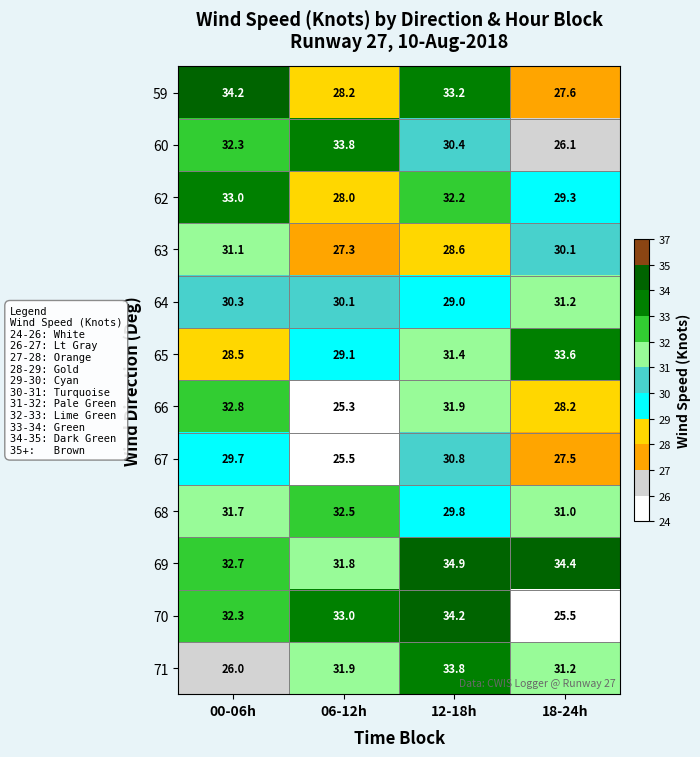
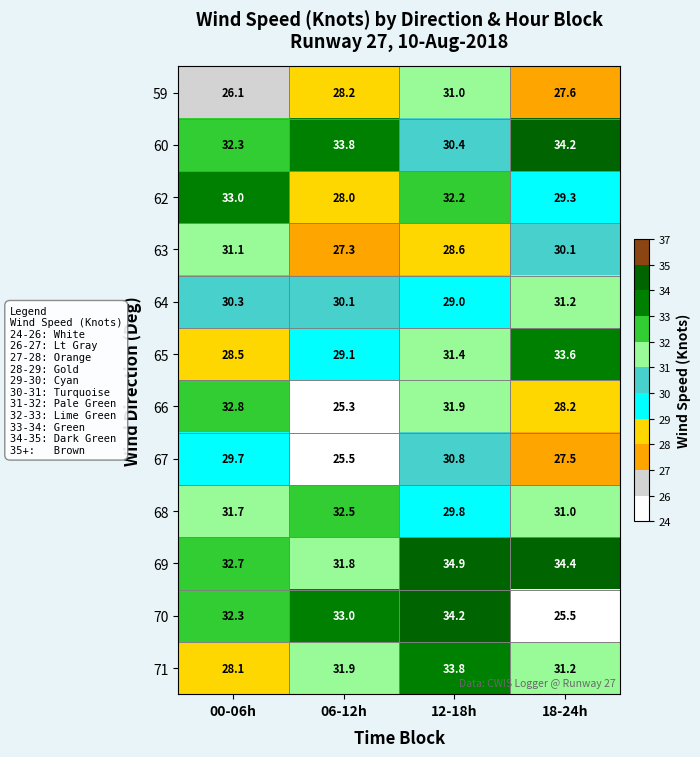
  {
    "59": {
-     "00-06h": 34.2,
+     "00-06h": 26.1,
      "06-12h": 28.2,
-     "12-18h": 33.2,
+     "12-18h": 31.0,
      "18-24h": 27.6
    },
    "60": {
      "00-06h": 32.3,
      "06-12h": 33.8,
      "12-18h": 30.4,
-     "18-24h": 26.1
+     "18-24h": 34.2
    },
    "62": {
      "00-06h": 33.0,
      "06-12h": 28.0,
      "12-18h": 32.2,
      "18-24h": 29.3
    },
    "63": {
      "00-06h": 31.1,
      "06-12h": 27.3,
      "12-18h": 28.6,
      "18-24h": 30.1
    },
    "64": {
      "00-06h": 30.3,
      "06-12h": 30.1,
      "12-18h": 29.0,
      "18-24h": 31.2
    },
    "65": {
      "00-06h": 28.5,
      "06-12h": 29.1,
      "12-18h": 31.4,
      "18-24h": 33.6
    },
    "66": {
      "00-06h": 32.8,
      "06-12h": 25.3,
      "12-18h": 31.9,
      "18-24h": 28.2
    },
    "67": {
      "00-06h": 29.7,
      "06-12h": 25.5,
      "12-18h": 30.8,
      "18-24h": 27.5
    },
    "68": {
      "00-06h": 31.7,
      "06-12h": 32.5,
      "12-18h": 29.8,
      "18-24h": 31.0
    },
    "69": {
      "00-06h": 32.7,
      "06-12h": 31.8,
      "12-18h": 34.9,
      "18-24h": 34.4
    },
    "70": {
      "00-06h": 32.3,
      "06-12h": 33.0,
      "12-18h": 34.2,
      "18-24h": 25.5
    },
    "71": {
-     "00-06h": 26.0,
+     "00-06h": 28.1,
      "06-12h": 31.9,
      "12-18h": 33.8
    }
  }
